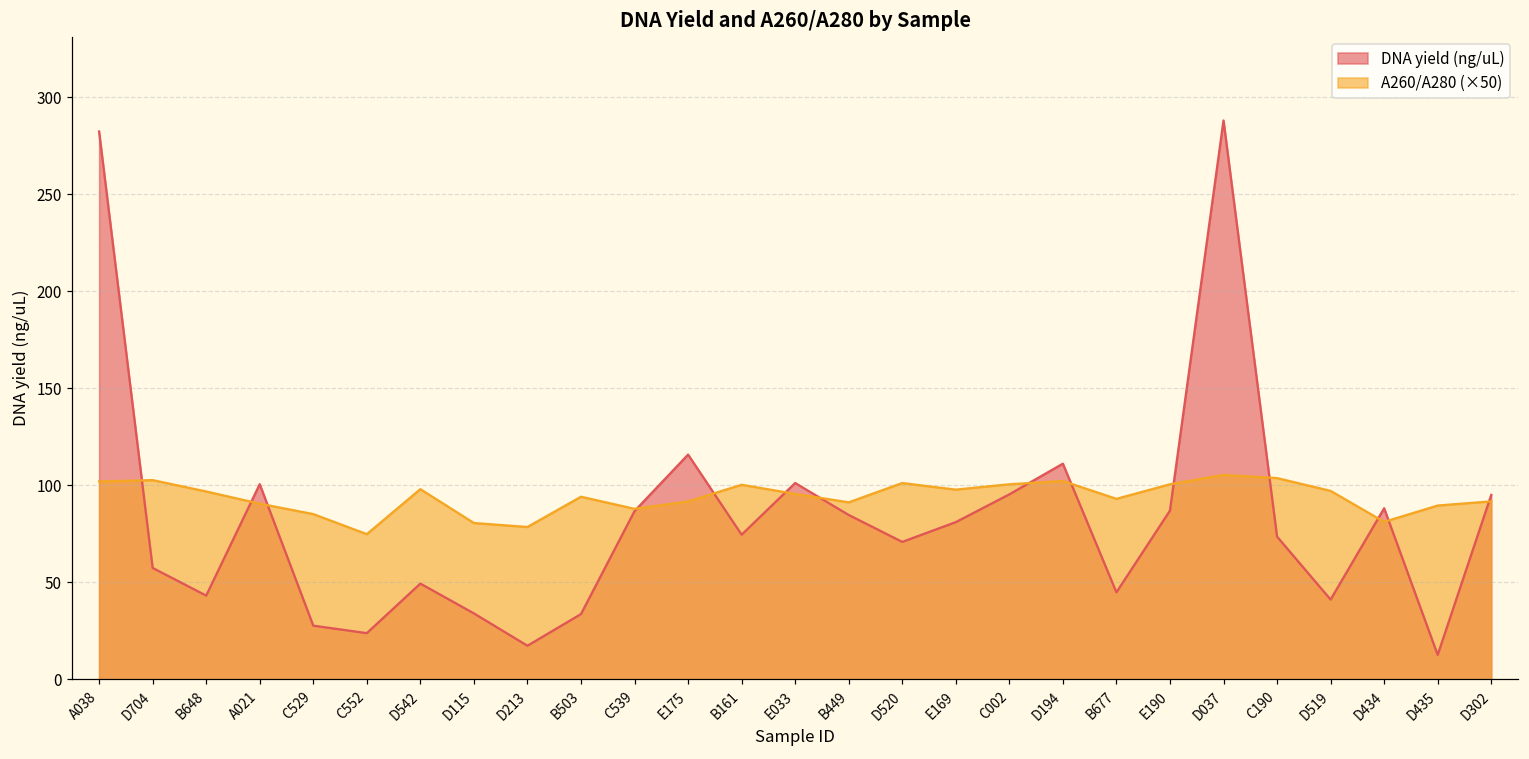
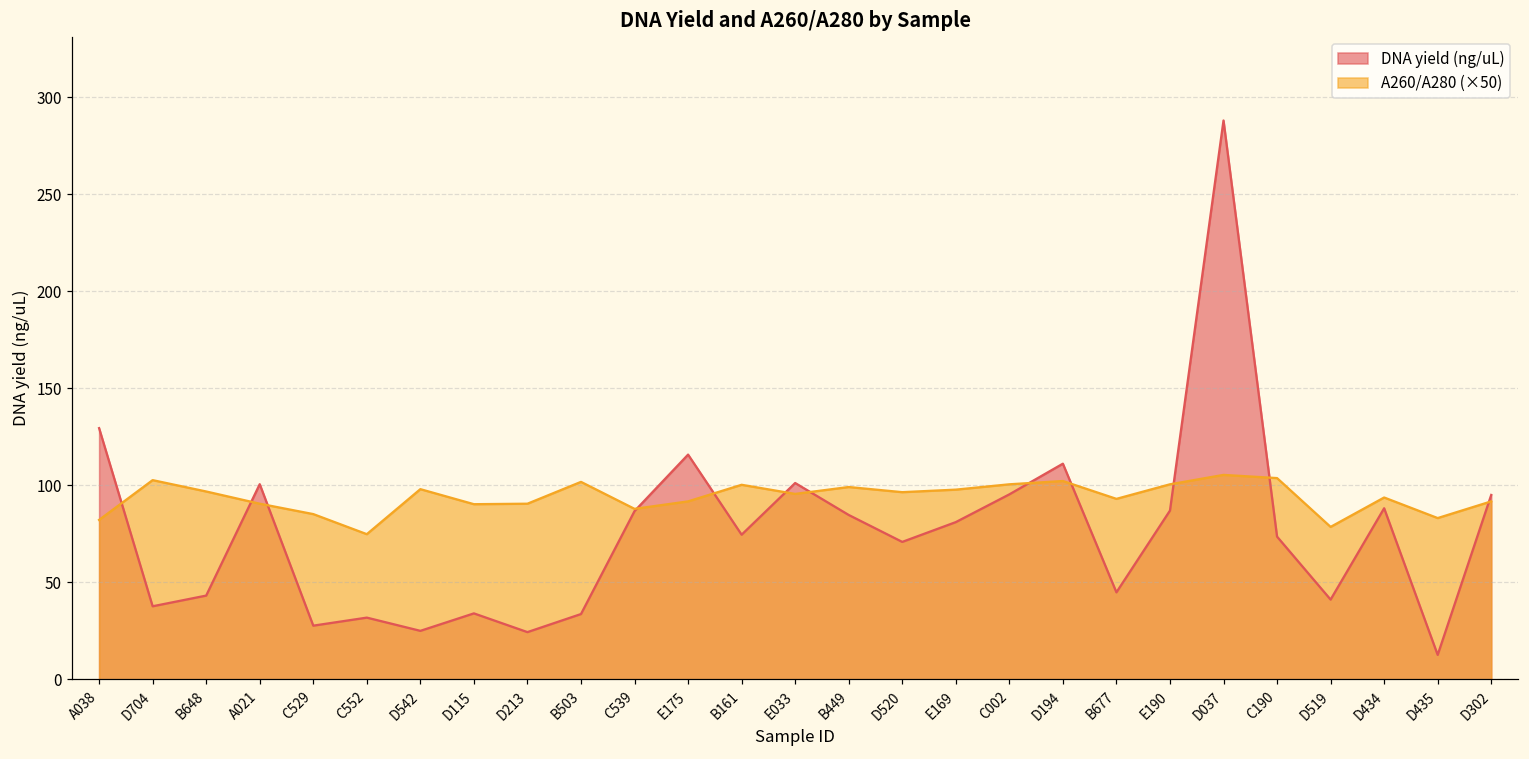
  {
    "DNA yield (ng/uL)": {
-     "A038": 282,
-     "D704": 57,
+     "A038": 129,
+     "D704": 38,
      "B648": 43,
      "A021": 101,
      "C529": 28,
-     "C552": 24,
-     "D542": 49,
+     "C552": 32,
+     "D542": 25,
      "D115": 34,
-     "D213": 17,
+     "D213": 24,
      "B503": 34,
      "E175": 116,
      "B161": 75,
      "E033": 101,
      "B449": 85,
      "D520": 71,
      "E169": 81,
      "C002": 95,
      "D194": 111,
      "B677": 45,
      "E190": 87,
      "D037": 288,
      "C190": 74,
      "D519": 41,
      "D434": 88,
      "D435": 13,
      "D302": 95
    },
    "A260/A280 (×50)": {
-     "A038": 102,
+     "A038": 82,
      "D704": 103,
      "B648": 97,
      "A021": 91,
      "C529": 85,
      "C552": 75,
      "D542": 98,
-     "D115": 81,
-     "D213": 79,
-     "B503": 94,
+     "D115": 90,
+     "D213": 91,
+     "B503": 102,
      "E175": 92,
      "B161": 100,
      "E033": 96,
-     "B449": 91,
-     "D520": 101,
+     "B449": 99,
+     "D520": 96,
      "E169": 98,
      "C002": 100,
      "D194": 102,
      "B677": 93,
      "E190": 100,
      "D037": 105,
      "C190": 104,
-     "D519": 97,
-     "D434": 81,
-     "D435": 90,
+     "D519": 79,
+     "D434": 94,
+     "D435": 83,
      "D302": 92
    }
  }
